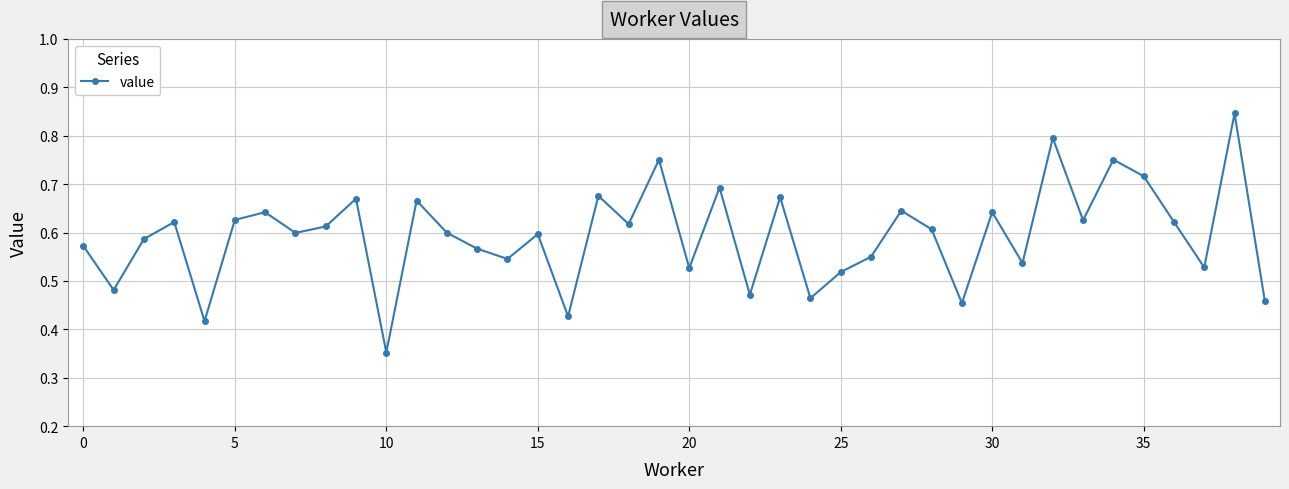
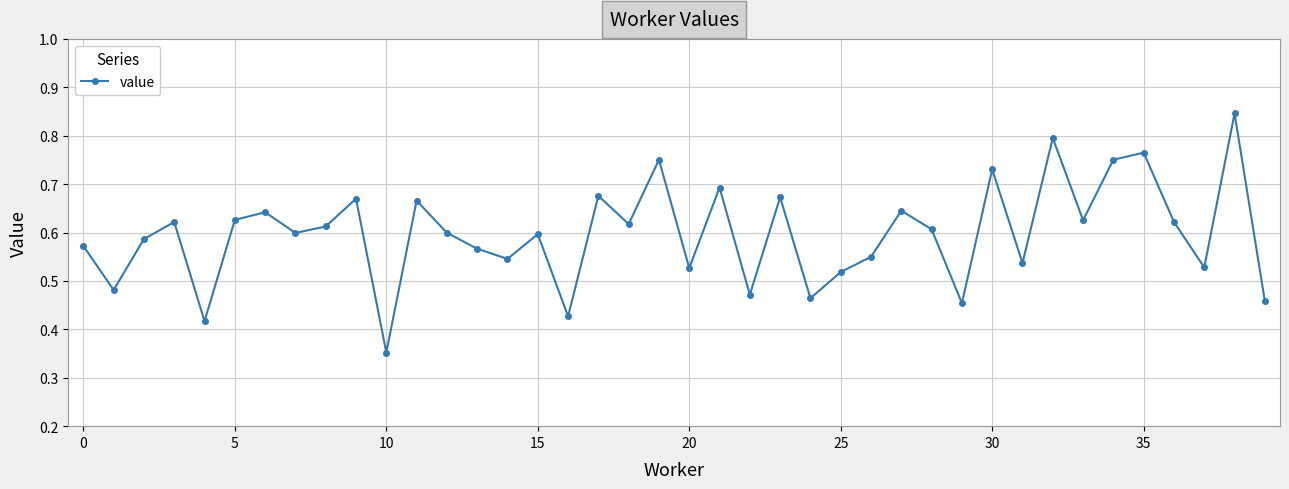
  {
    "0": 0.57,
    "5": 0.63,
    "10": 0.35,
    "15": 0.60,
    "20": 0.53,
    "25": 0.52,
-   "30": 0.64,
-   "35": 0.72
+   "30": 0.73,
+   "35": 0.76
  }
